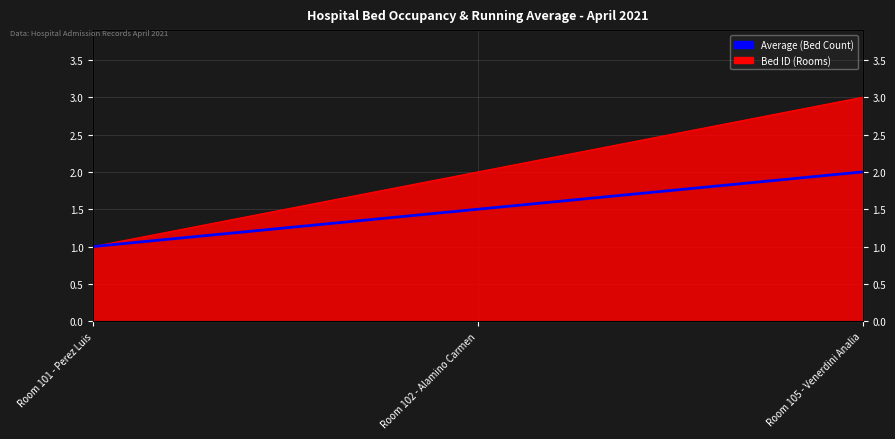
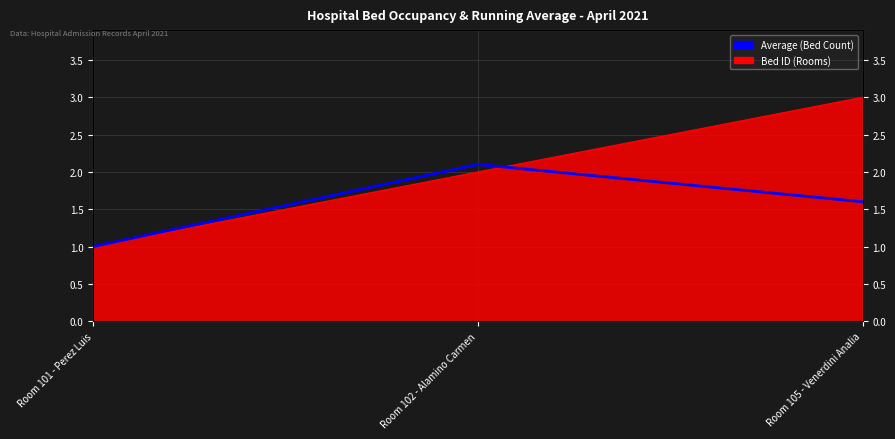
  {
    "Bed ID (Rooms)": {
      "Room 102 - Alamino Carmen": 2.0,
      "Room 105 - Venerdini Analia": 3.0
    },
    "Average (Bed Count)": {
-     "Room 102 - Alamino Carmen": 1.5,
-     "Room 105 - Venerdini Analia": 2.0
+     "Room 102 - Alamino Carmen": 2.1,
+     "Room 105 - Venerdini Analia": 1.6
    }
  }
